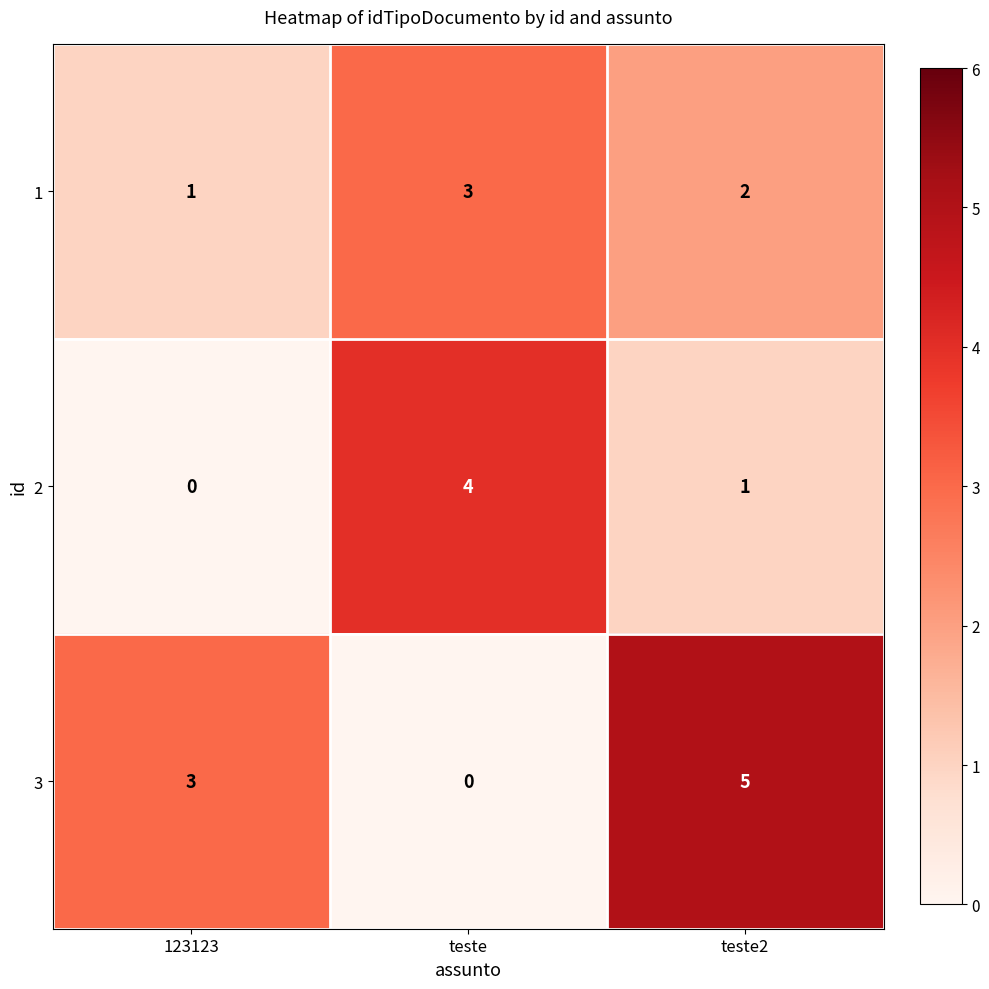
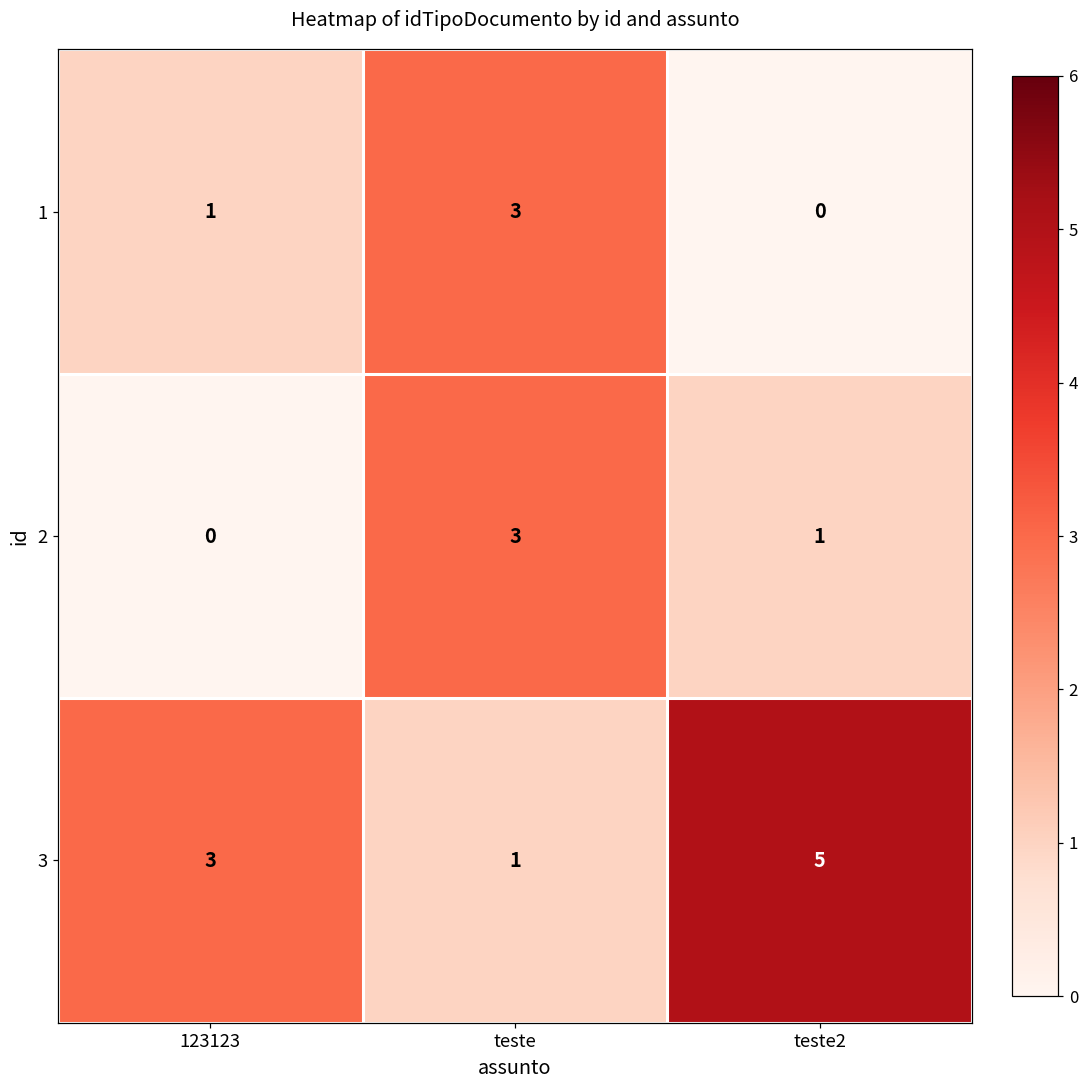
  {
    "1": {
      "123123": 1,
      "teste": 3,
-     "teste2": 2
+     "teste2": 0
    },
    "2": {
      "123123": 0,
-     "teste": 4,
+     "teste": 3,
      "teste2": 1
    },
    "3": {
      "123123": 3,
-     "teste": 0,
+     "teste": 1,
      "teste2": 5
    }
  }
